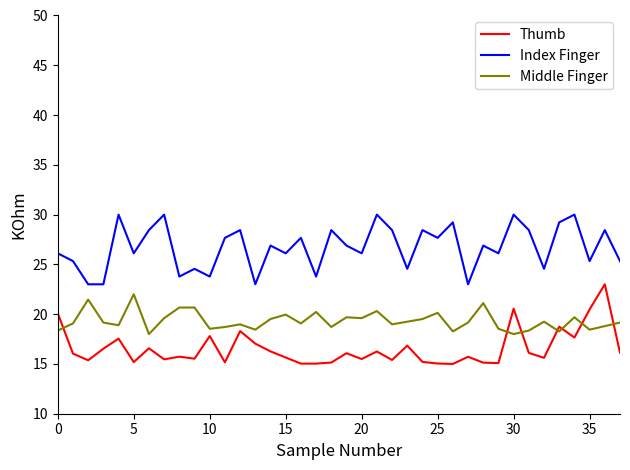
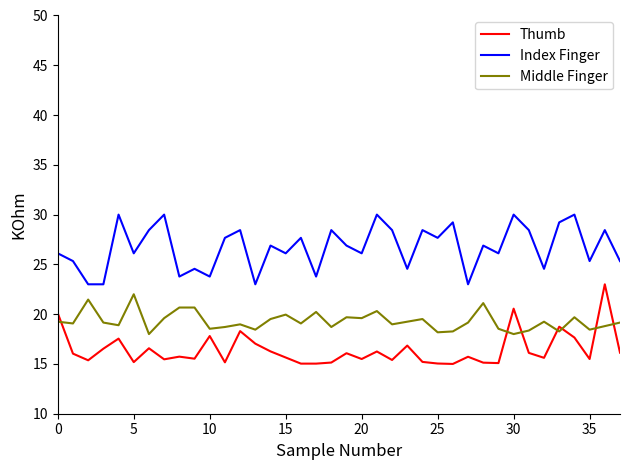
  {
    "Thumb": {
      "0": 20,
      "5": 15,
      "10": 18,
      "15": 16,
      "20": 15,
      "25": 15,
      "30": 21,
-     "35": 20
+     "35": 15
    },
    "Index Finger": {
      "0": 26,
      "5": 26,
      "10": 24,
      "15": 26,
      "20": 26,
      "25": 28,
      "30": 30,
      "35": 25
    },
    "Middle Finger": {
-     "0": 18,
+     "0": 19,
      "5": 22,
      "10": 19,
      "15": 20,
      "20": 20,
-     "25": 20,
+     "25": 18,
      "30": 18,
      "35": 18
    }
  }
